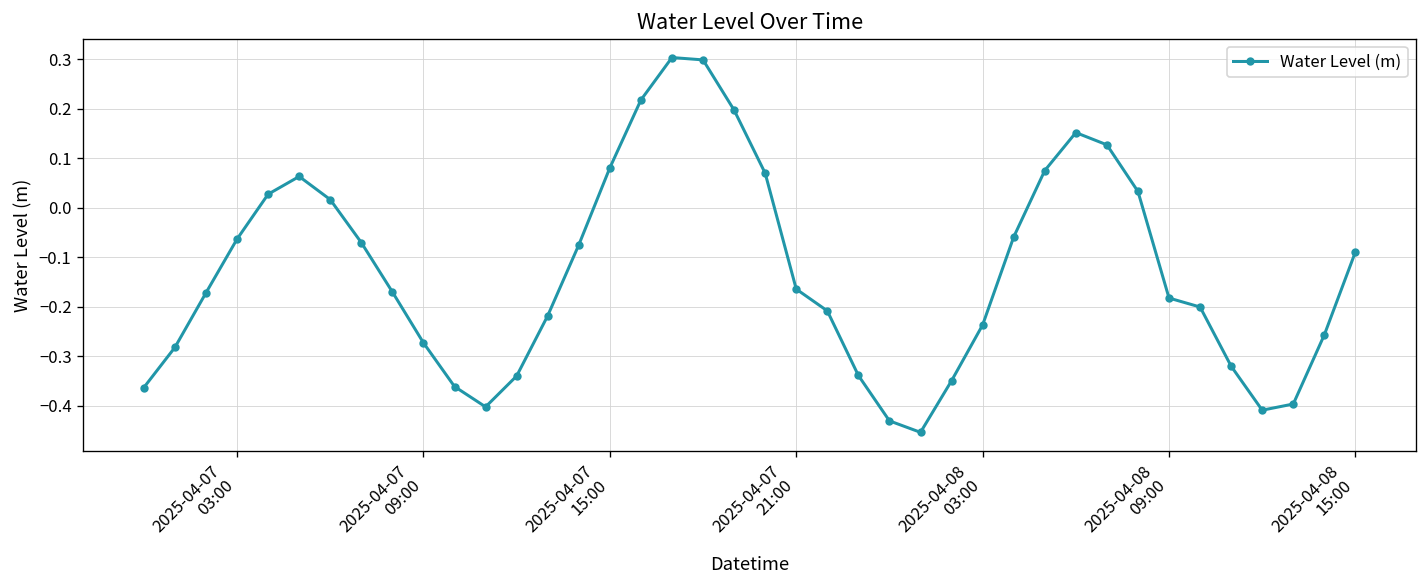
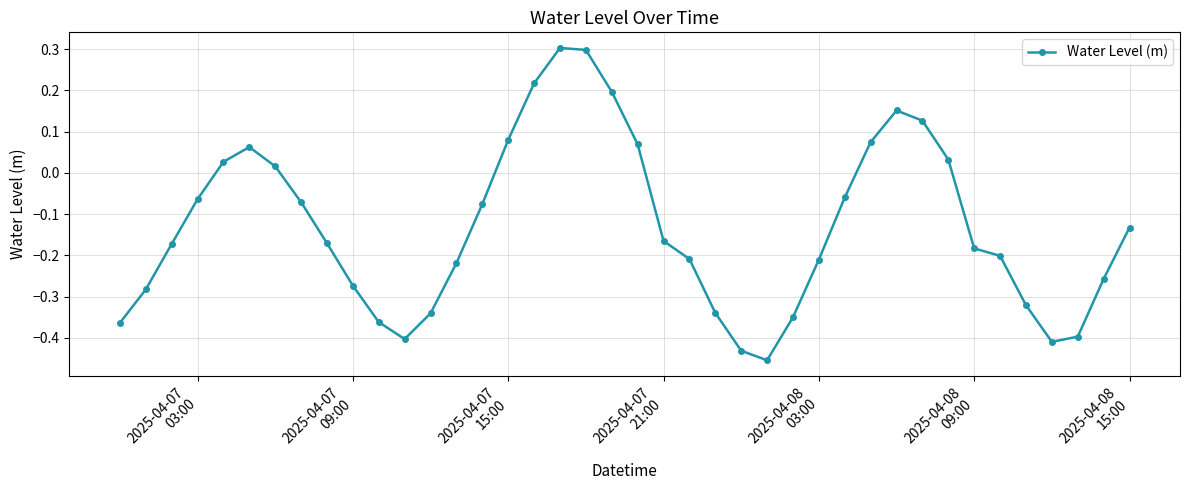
  {
    "2025-04-07 03:00": -0.06,
    "2025-04-07 09:00": -0.27,
    "2025-04-07 15:00": 0.08,
    "2025-04-07 21:00": -0.16,
-   "2025-04-08 03:00": -0.24,
+   "2025-04-08 03:00": -0.21,
    "2025-04-08 09:00": -0.18,
-   "2025-04-08 15:00": -0.09
+   "2025-04-08 15:00": -0.13
  }
